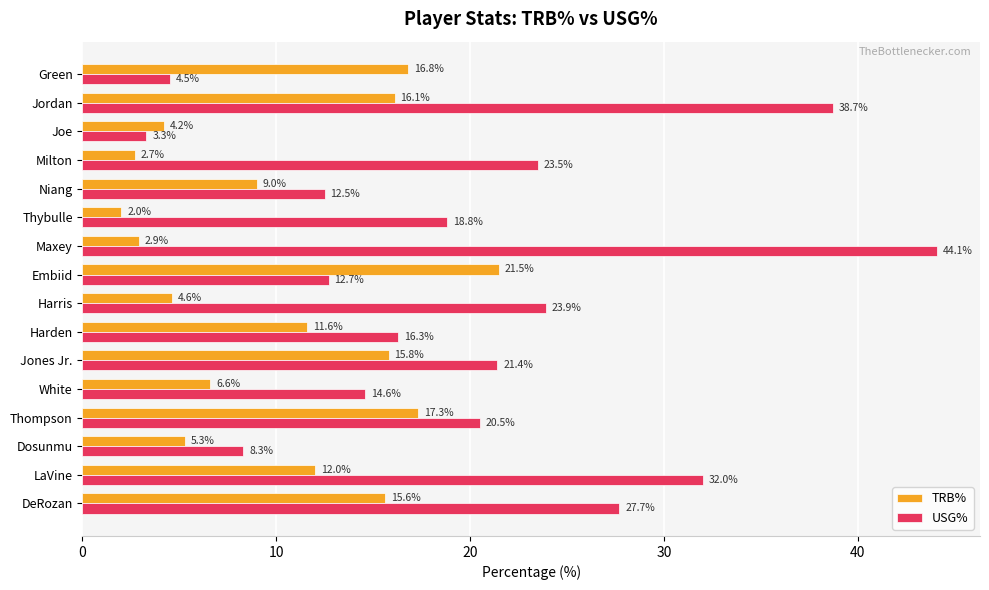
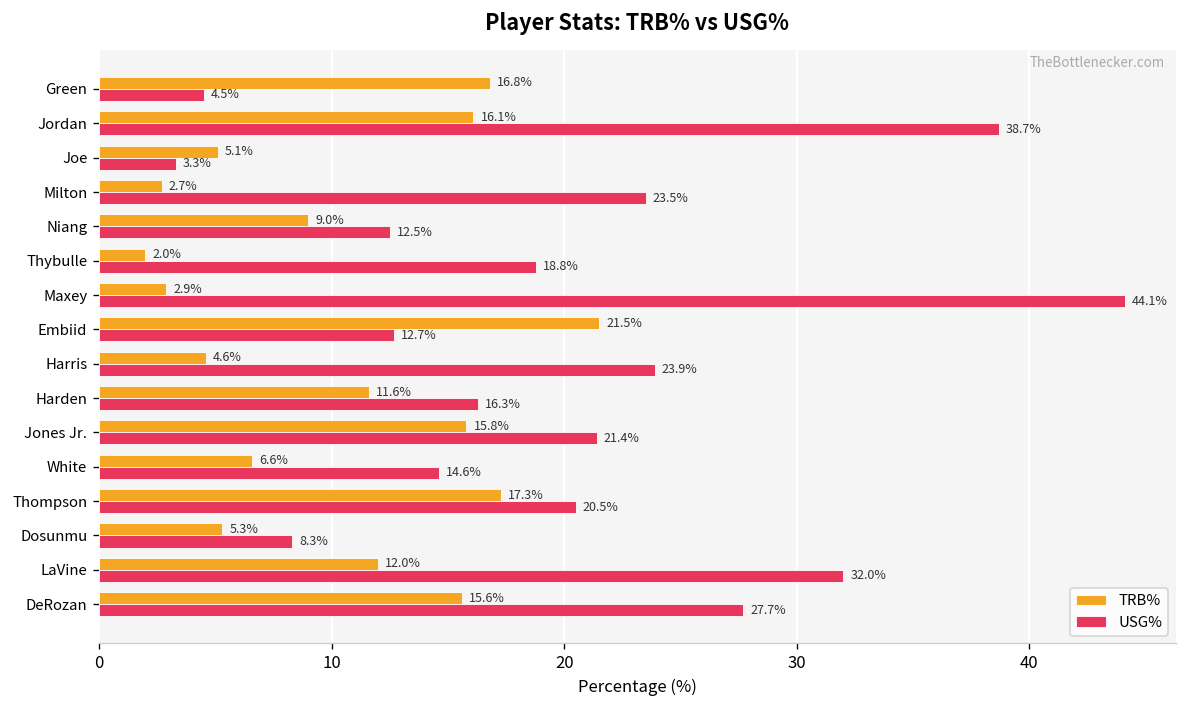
  {
    "TRB%": {
      "Green": "16.8%",
      "Jordan": "16.1%",
-     "Joe": "4.2%",
+     "Joe": "5.1%",
      "Milton": "2.7%",
      "Niang": "9.0%",
      "Thybulle": "2.0%",
      "Maxey": "2.9%",
      "Embiid": "21.5%",
      "Harris": "4.6%",
      "Harden": "11.6%",
      "Jones Jr.": "15.8%",
      "White": "6.6%",
      "Thompson": "17.3%",
      "Dosunmu": "5.3%",
      "LaVine": "12.0%",
      "DeRozan": "15.6%"
    },
    "USG%": {
      "Green": "4.5%",
      "Jordan": "38.7%",
      "Joe": "3.3%",
      "Milton": "23.5%",
      "Niang": "12.5%",
      "Thybulle": "18.8%",
      "Maxey": "44.1%",
      "Embiid": "12.7%",
      "Harris": "23.9%",
      "Harden": "16.3%",
      "Jones Jr.": "21.4%",
      "White": "14.6%",
      "Thompson": "20.5%",
      "Dosunmu": "8.3%",
      "LaVine": "32.0%",
      "DeRozan": "27.7%"
    }
  }
